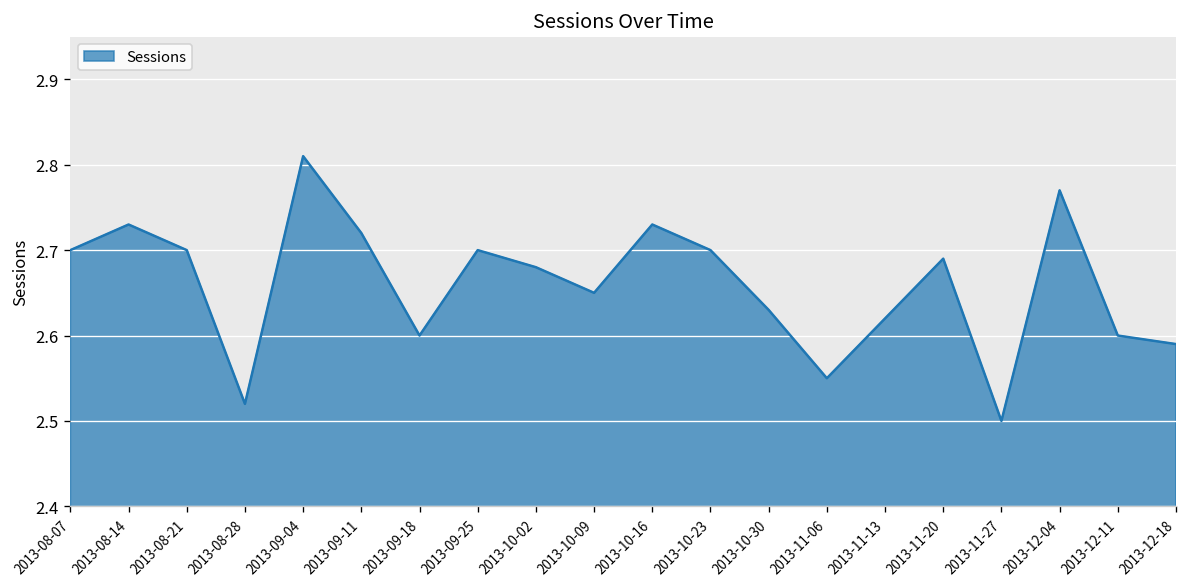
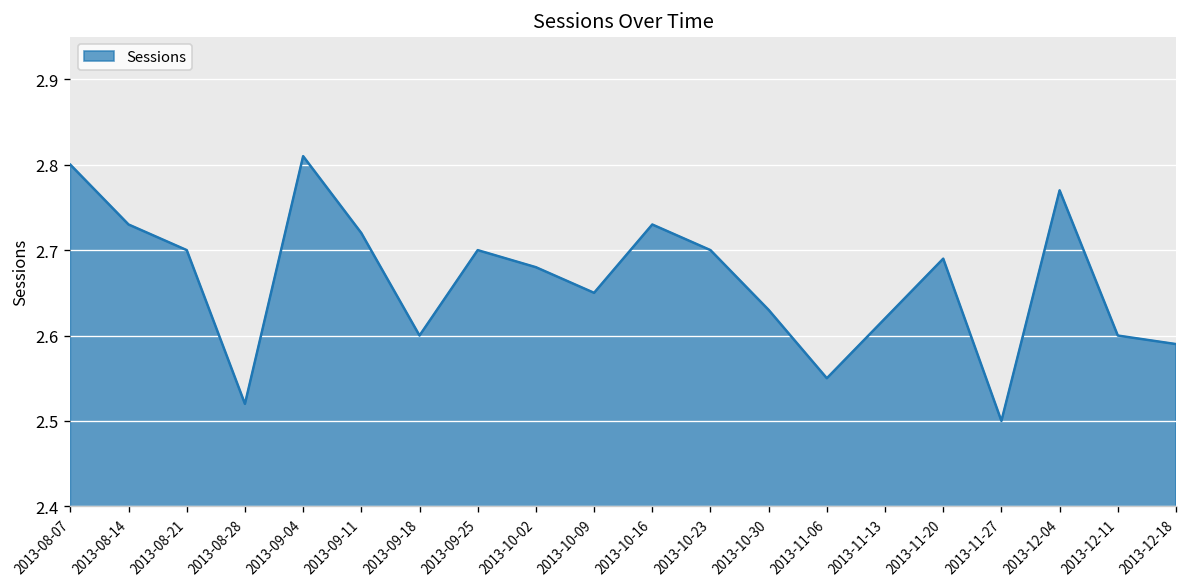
  {
-   "2013-08-07": 2.7,
+   "2013-08-07": 2.8,
    "2013-08-14": 2.73,
    "2013-08-21": 2.7,
    "2013-08-28": 2.52,
    "2013-09-04": 2.81,
    "2013-09-11": 2.72,
    "2013-09-18": 2.6,
    "2013-09-25": 2.7,
    "2013-10-02": 2.68,
    "2013-10-09": 2.65,
    "2013-10-16": 2.73,
    "2013-10-23": 2.7,
    "2013-10-30": 2.63,
    "2013-11-06": 2.55,
    "2013-11-13": 2.62,
    "2013-11-20": 2.69,
    "2013-11-27": 2.5,
    "2013-12-04": 2.77,
    "2013-12-11": 2.6,
    "2013-12-18": 2.59
  }
